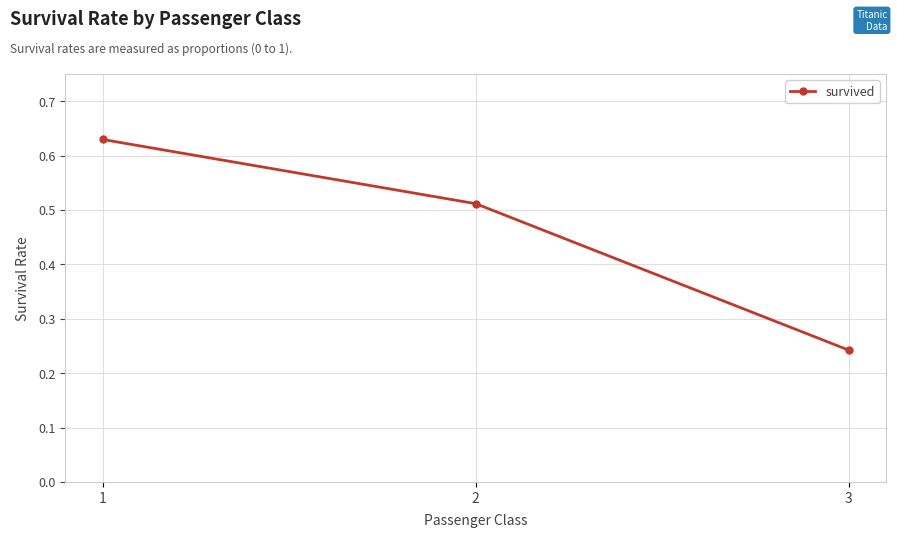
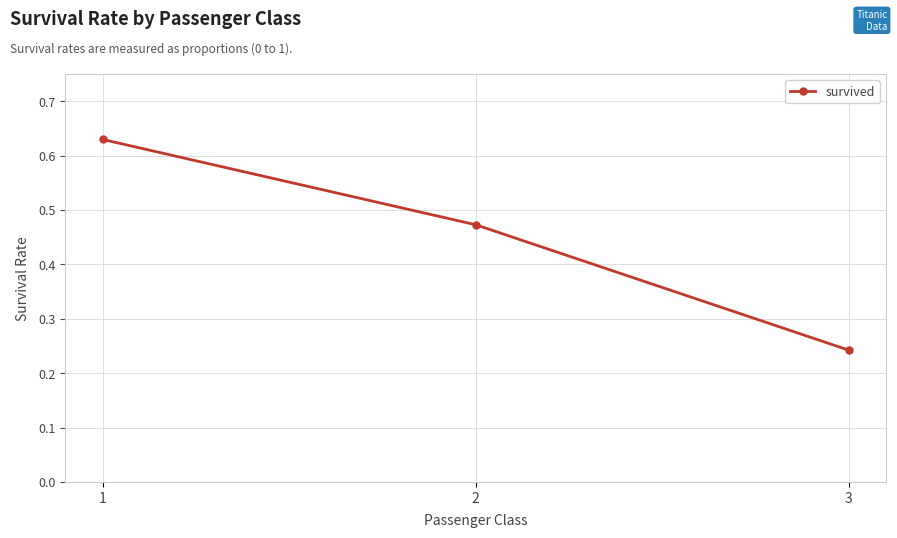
  {
    "1": 0.63,
-   "2": 0.51,
+   "2": 0.47,
    "3": 0.24
  }
